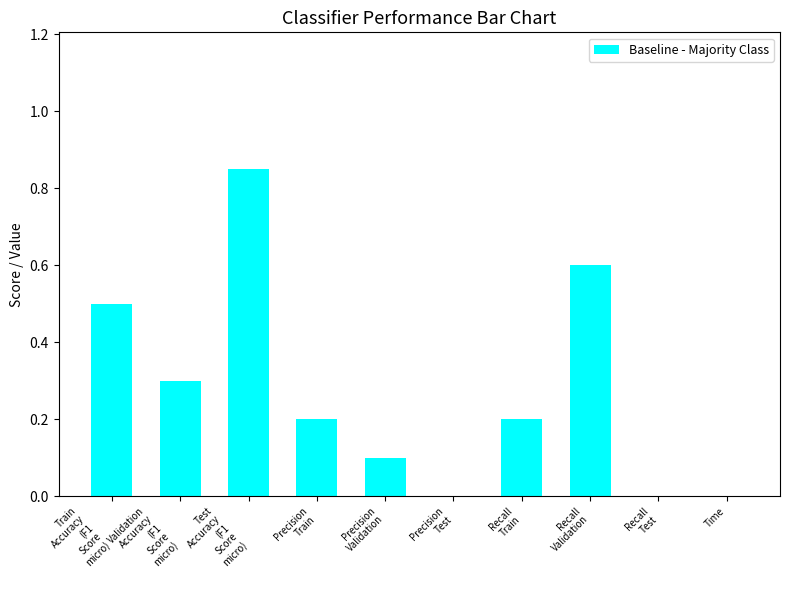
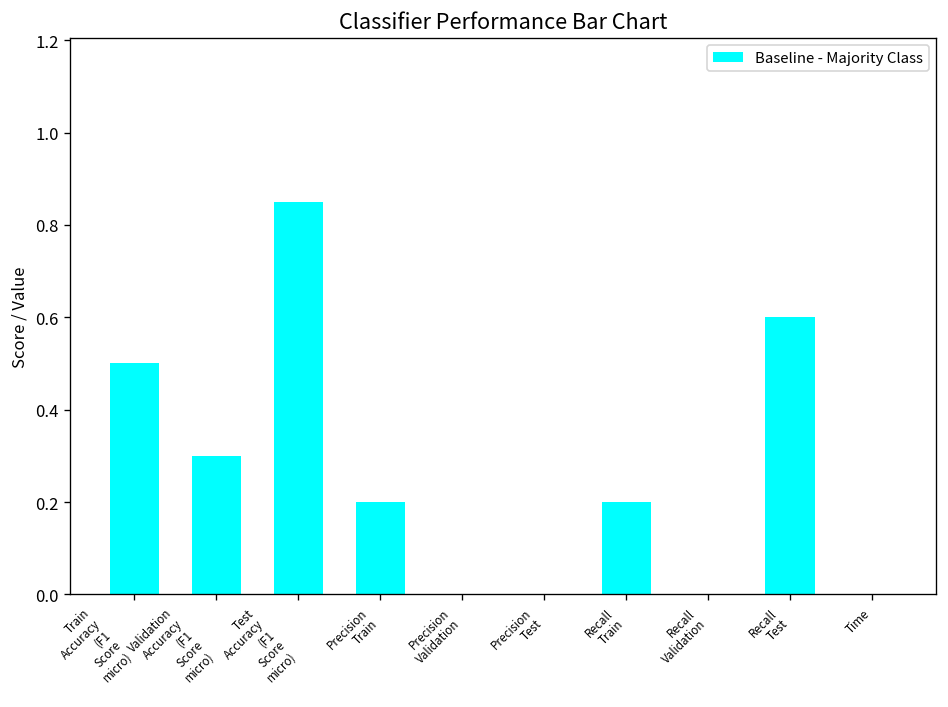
  {
    "Train Accuracy (F1 Score micro)": 0.5,
    "Validation Accuracy (F1 Score micro)": 0.3,
    "Test Accuracy (F1 Score micro)": 0.85,
    "Precision Train": 0.2,
-   "Precision Validation": 0.1,
+   "Precision Validation": 0.0,
    "Precision Test": 0.0,
    "Recall Train": 0.2,
-   "Recall Validation": 0.6,
-   "Recall Test": 0.0,
+   "Recall Validation": 0.0,
+   "Recall Test": 0.6,
    "Time": 0.0
  }
